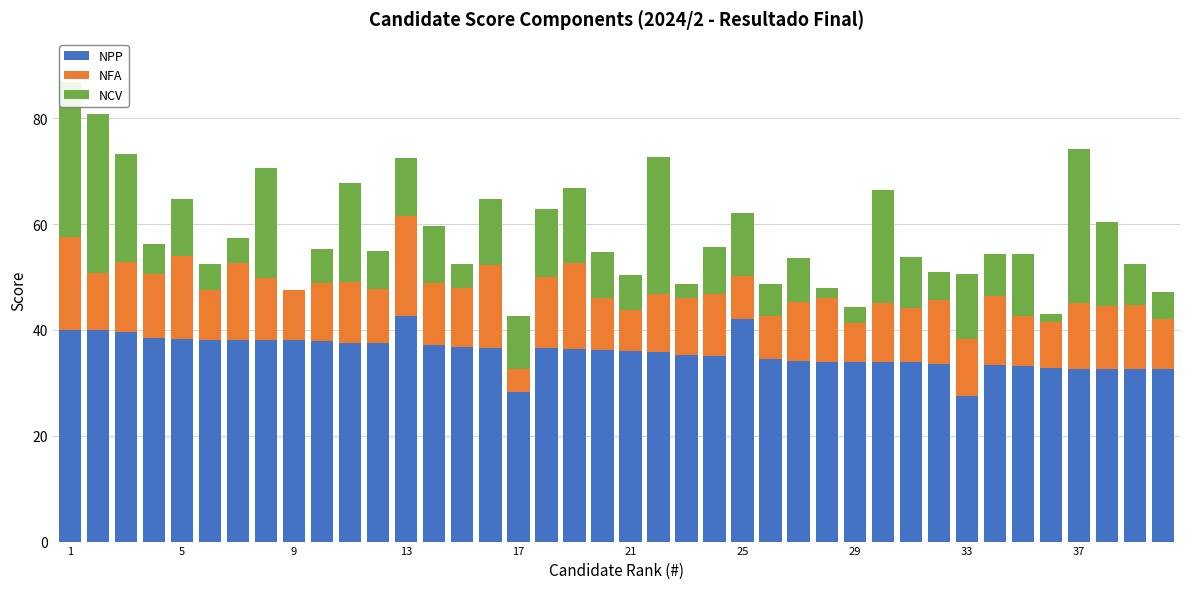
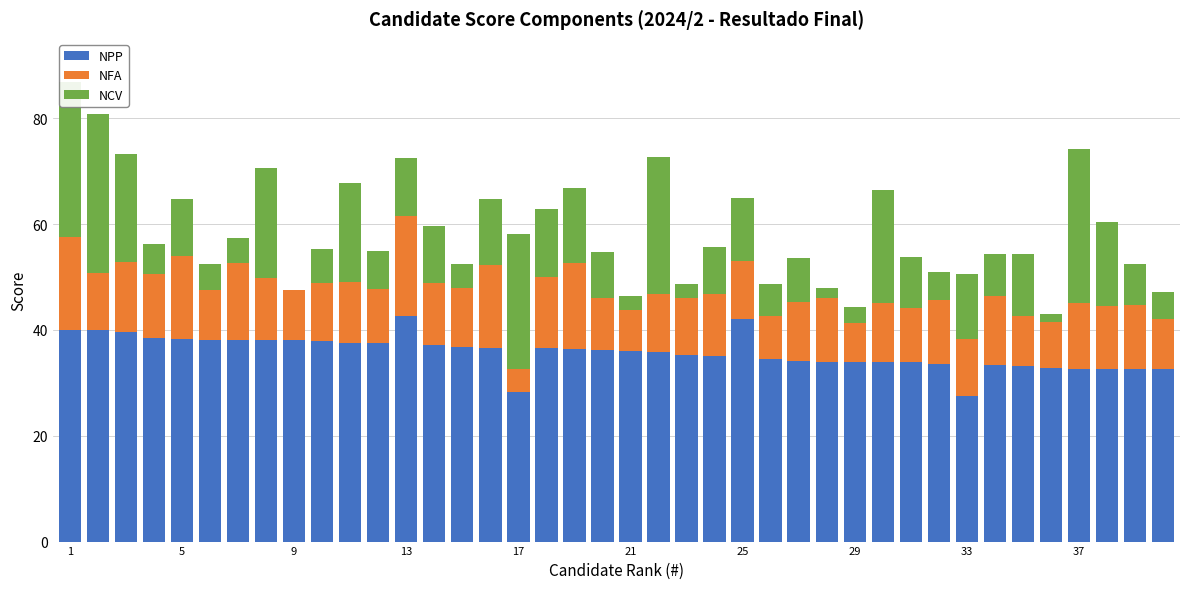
  {
    "NPP": {
      "1": 40,
      "5": 38,
      "9": 38,
      "13": 43,
      "17": 28,
      "21": 36,
      "25": 42,
      "29": 34,
      "33": 27,
      "37": 33
    },
    "NFA": {
      "1": 18,
      "5": 16,
      "9": 10,
      "13": 19,
      "17": 4,
      "21": 8,
-     "25": 8,
+     "25": 11,
      "29": 7,
      "33": 11,
      "37": 12
    },
    "NCV": {
      "5": 11,
      "9": 0,
      "13": 11,
-     "17": 10,
-     "21": 7,
+     "17": 26,
+     "21": 3,
      "25": 12,
      "29": 3,
      "33": 12,
      "37": 29
    }
  }
